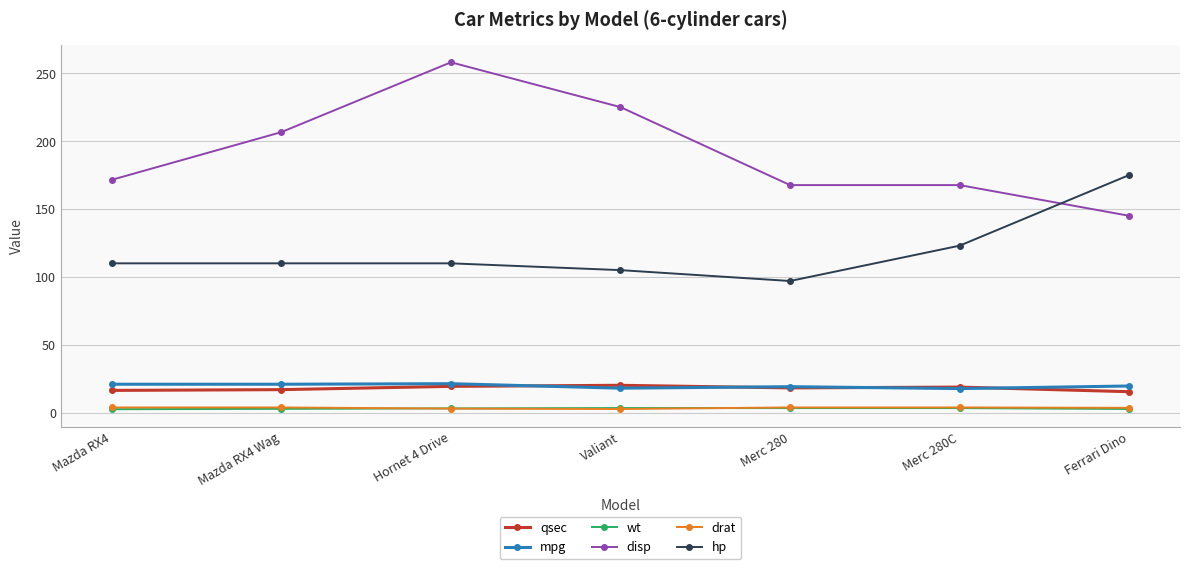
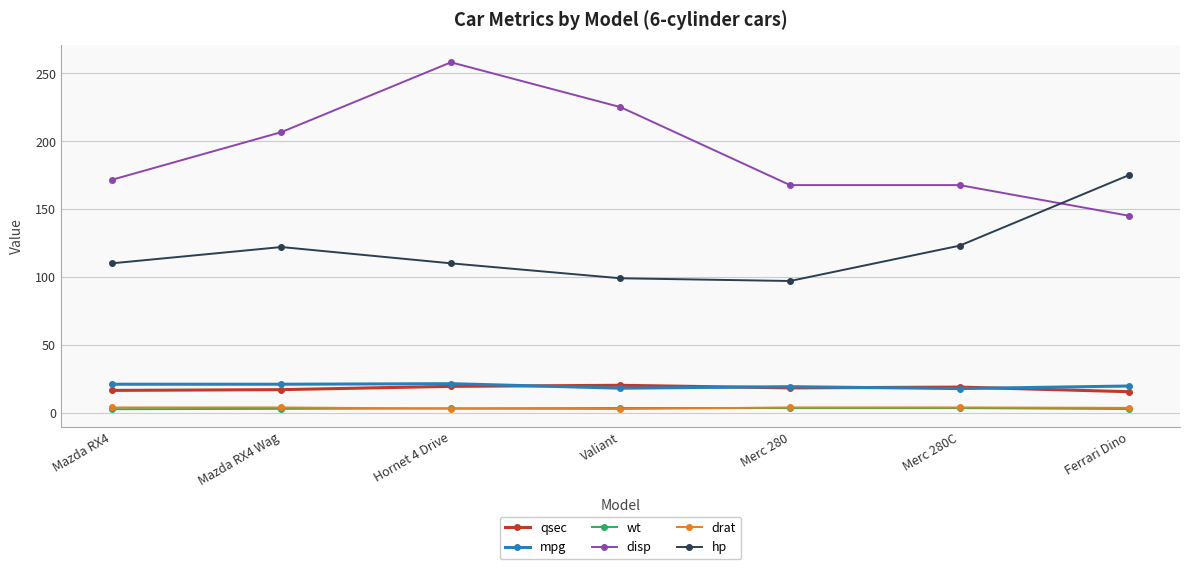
  {
    "qsec": {
      "Mazda RX4": 16,
      "Mazda RX4 Wag": 17,
      "Hornet 4 Drive": 19,
      "Valiant": 20,
      "Ferrari Dino": 16
    },
    "mpg": {
      "Mazda RX4": 21,
      "Mazda RX4 Wag": 21,
      "Hornet 4 Drive": 21,
      "Valiant": 18,
      "Ferrari Dino": 20
    },
    "disp": {
      "Mazda RX4": 172,
      "Mazda RX4 Wag": 207,
      "Hornet 4 Drive": 258,
      "Valiant": 225,
      "Merc 280": 168,
      "Merc 280C": 168,
      "Ferrari Dino": 145
    },
    "hp": {
      "Mazda RX4": 110,
-     "Mazda RX4 Wag": 110,
+     "Mazda RX4 Wag": 122,
      "Hornet 4 Drive": 110,
-     "Valiant": 105,
+     "Valiant": 99,
      "Merc 280": 97,
      "Merc 280C": 123,
      "Ferrari Dino": 175
    }
  }
